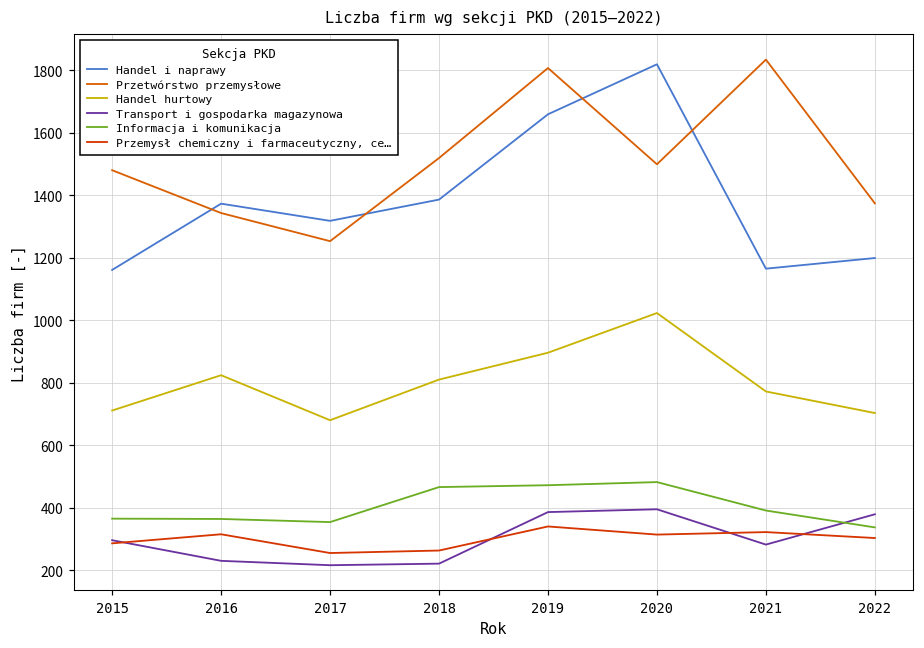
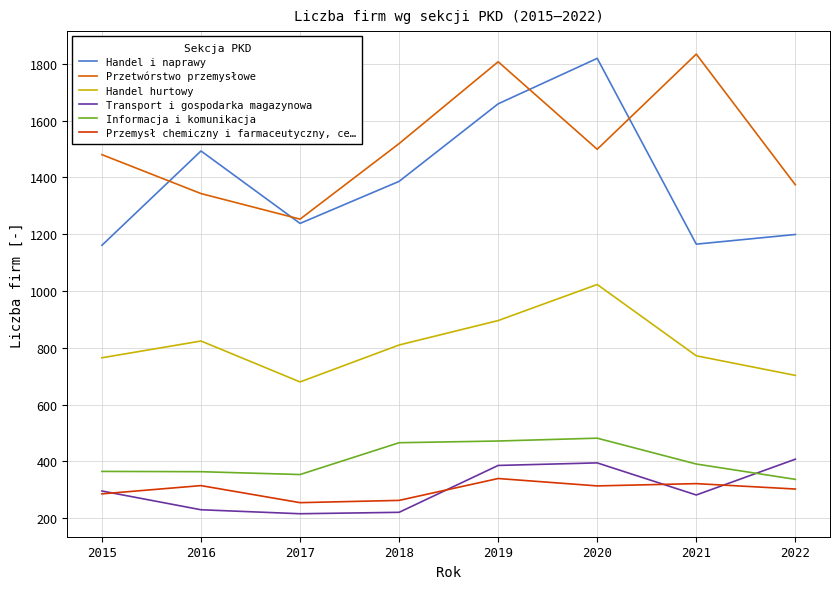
  {
    "Handel i naprawy": {
      "2015": 1160,
-     "2016": 1370,
-     "2017": 1320,
+     "2016": 1490,
+     "2017": 1240,
      "2018": 1390,
      "2019": 1660,
      "2020": 1820,
      "2021": 1170,
      "2022": 1200
    },
    "Handel hurtowy": {
-     "2015": 710,
+     "2015": 770,
      "2016": 820,
      "2017": 680,
      "2018": 810,
      "2019": 900,
      "2020": 1020,
      "2021": 770,
      "2022": 700
    },
    "Transport i gospodarka magazynowa": {
      "2015": 300,
      "2016": 230,
      "2017": 220,
      "2018": 220,
      "2019": 390,
      "2020": 400,
      "2021": 280,
-     "2022": 380
+     "2022": 410
    },
    "Informacja i komunikacja": {
      "2015": 370,
      "2016": 360,
      "2017": 350,
      "2018": 470,
      "2019": 470,
      "2020": 480,
      "2021": 390,
      "2022": 340
    }
  }
